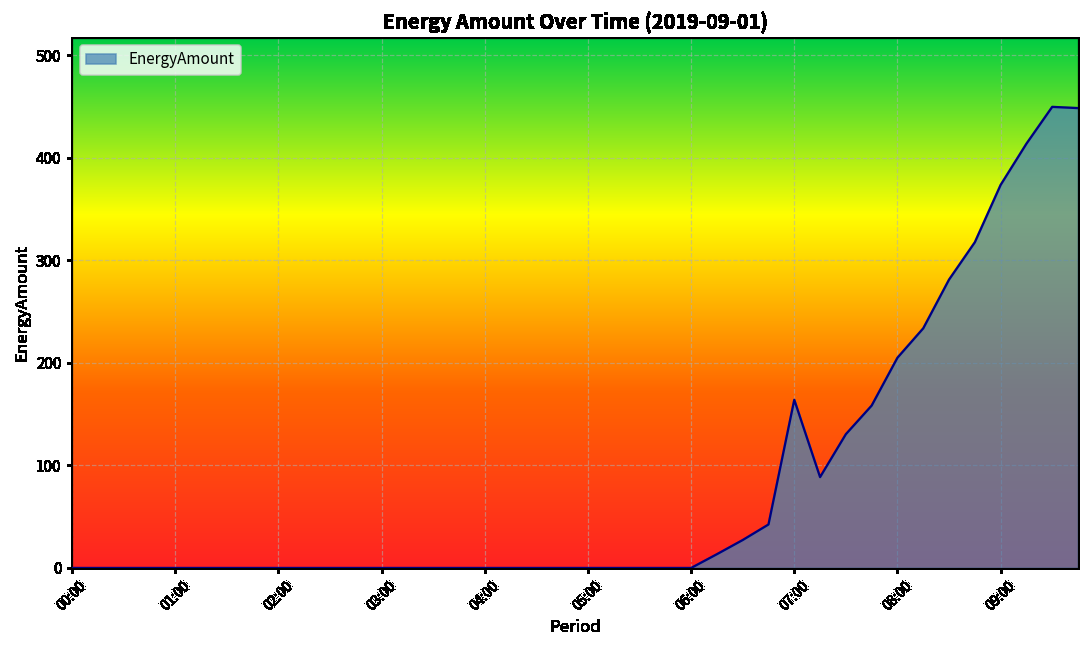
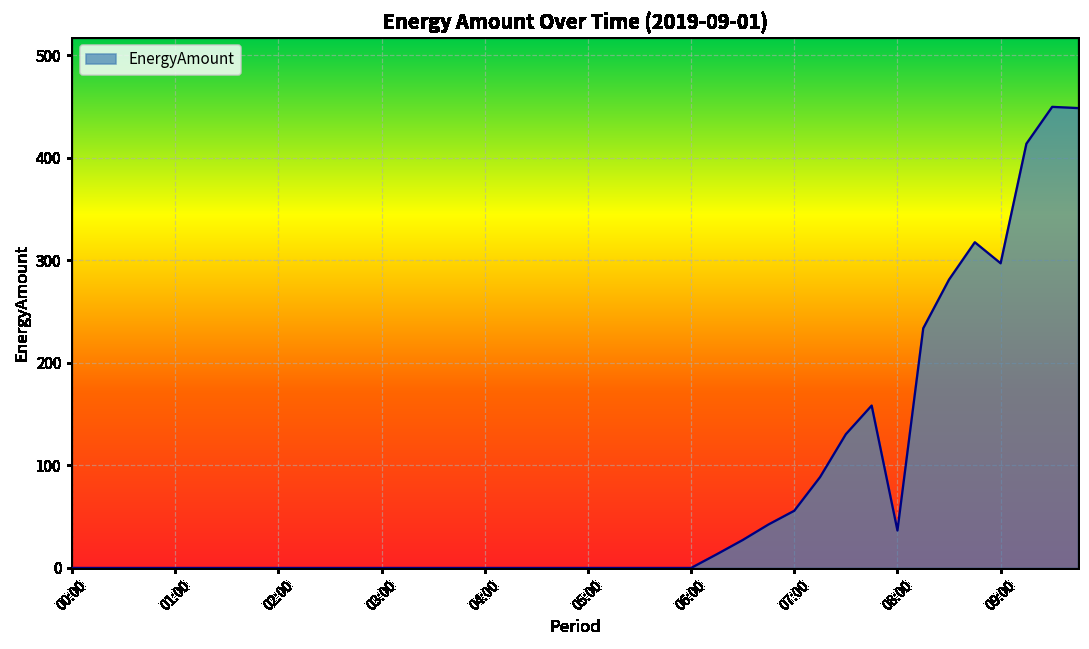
  {
    "00:00": 0,
    "01:00": 0,
    "02:00": 0,
    "03:00": 0,
    "04:00": 0,
    "05:00": 0,
    "06:00": 0,
-   "07:00": 160,
-   "08:00": 210,
-   "09:00": 370
+   "07:00": 60,
+   "08:00": 40,
+   "09:00": 300
  }
